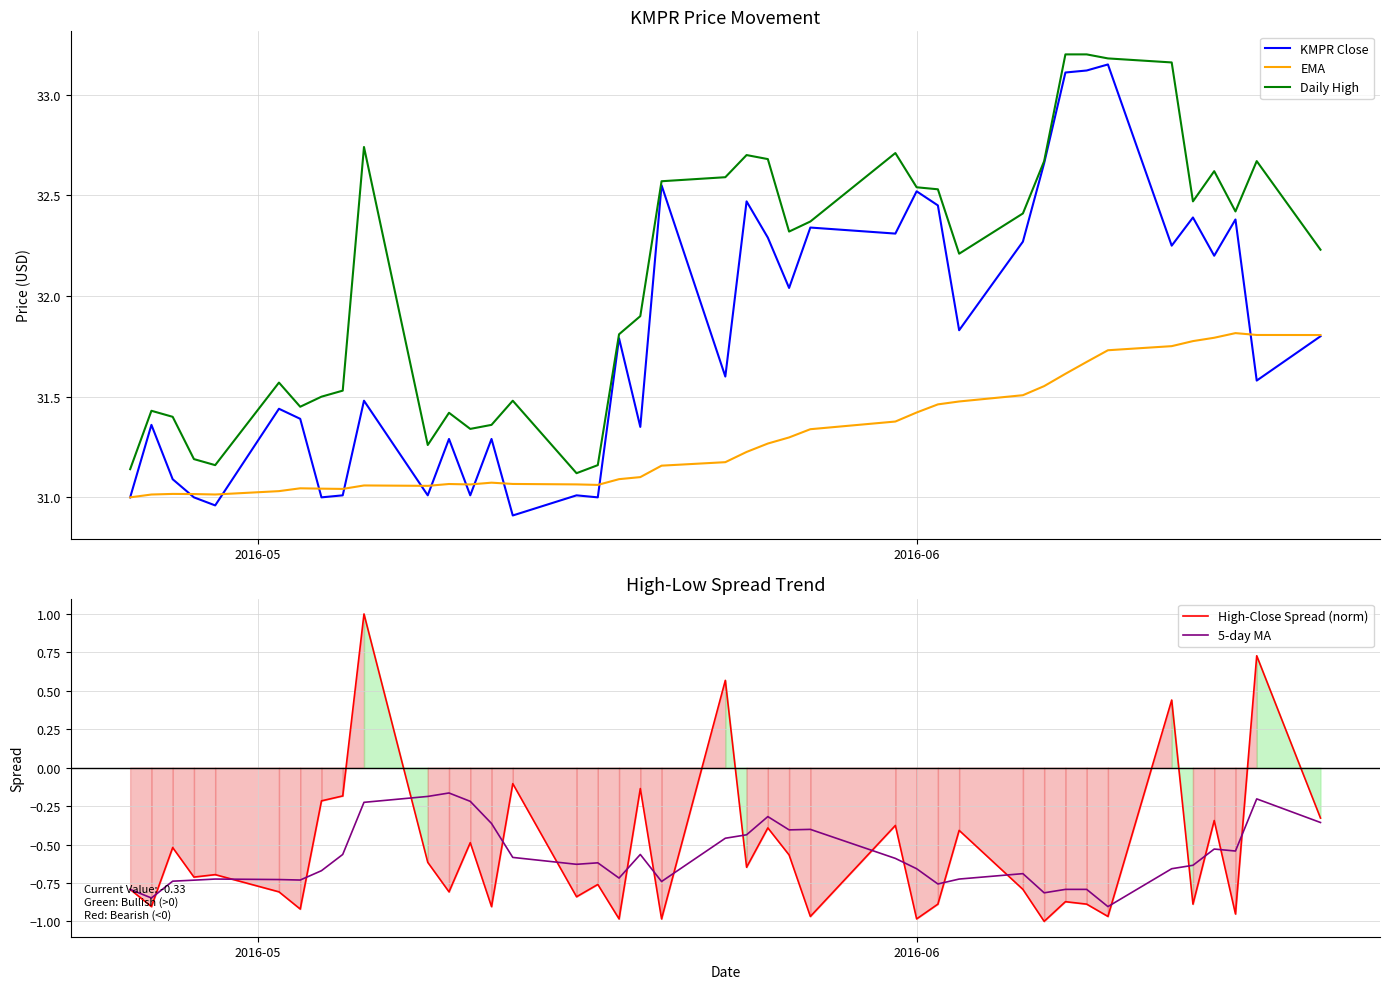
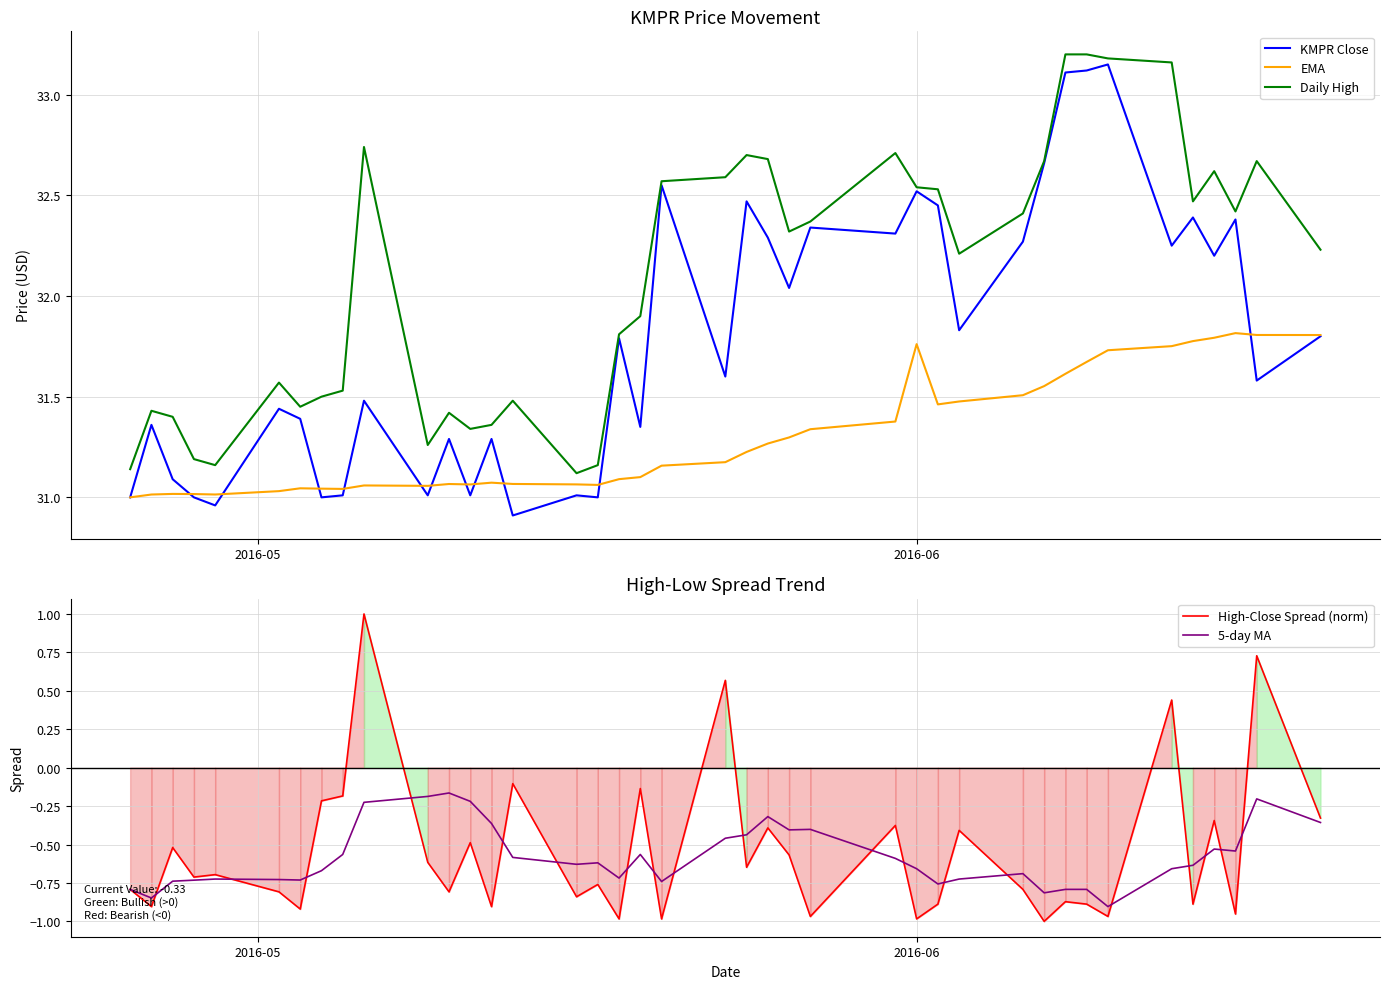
  {
    "KMPR Price Movement": {
      "KMPR Close": {
        "2016-06": 32.52
      },
      "EMA": {
-       "2016-06": 31.42
+       "2016-06": 31.76
      },
      "Daily High": {
        "2016-06": 32.54
      }
    },
    "High-Low Spread Trend": {
      "High-Close Spread (norm)": {
        "2016-06": -0.98
      },
      "5-day MA": {
        "2016-06": -0.66
      }
    }
  }
